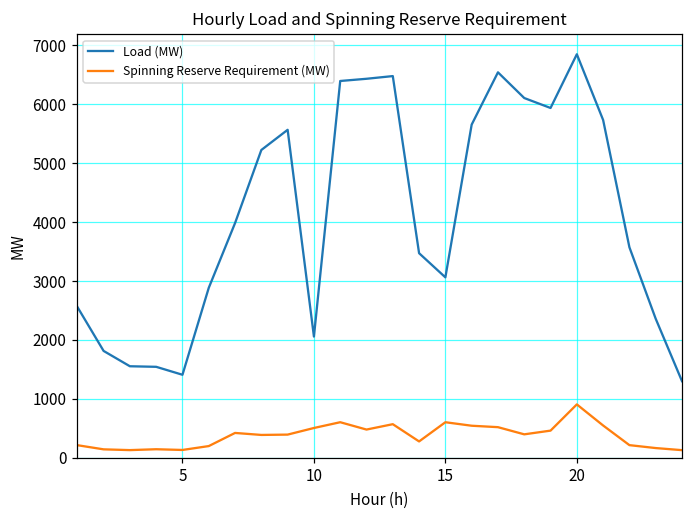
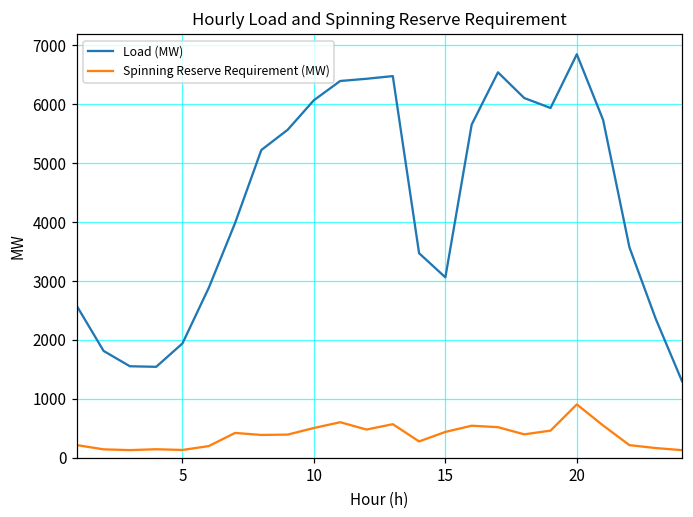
  {
    "Load (MW)": {
-     "5": 1400,
-     "10": 2100,
+     "5": 1900,
+     "10": 6100,
      "15": 3100,
      "20": 6800
    },
    "Spinning Reserve Requirement (MW)": {
      "5": 100,
      "10": 500,
-     "15": 600,
+     "15": 400,
      "20": 900
    }
  }
